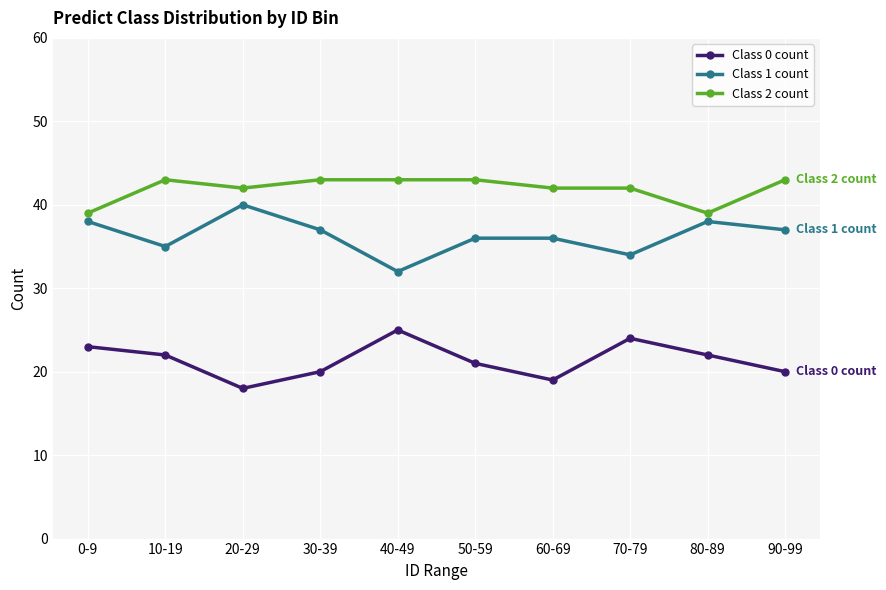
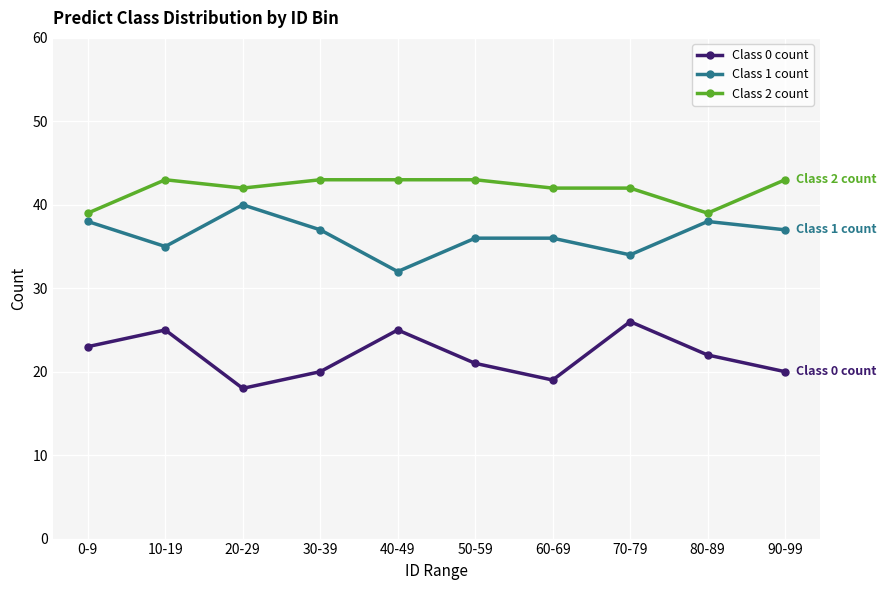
  {
    "Class 0 count": {
      "0-9": 23,
-     "10-19": 22,
+     "10-19": 25,
      "20-29": 18,
      "30-39": 20,
      "40-49": 25,
      "50-59": 21,
      "60-69": 19,
-     "70-79": 24,
+     "70-79": 26,
      "80-89": 22
    },
    "Class 1 count": {
      "0-9": 38,
      "10-19": 35,
      "20-29": 40,
      "30-39": 37,
      "40-49": 32,
      "50-59": 36,
      "60-69": 36,
      "70-79": 34,
      "80-89": 38
    },
    "Class 2 count": {
      "0-9": 39,
      "10-19": 43,
      "20-29": 42,
      "30-39": 43,
      "40-49": 43,
      "50-59": 43,
      "60-69": 42,
      "70-79": 42,
      "80-89": 39
    }
  }
